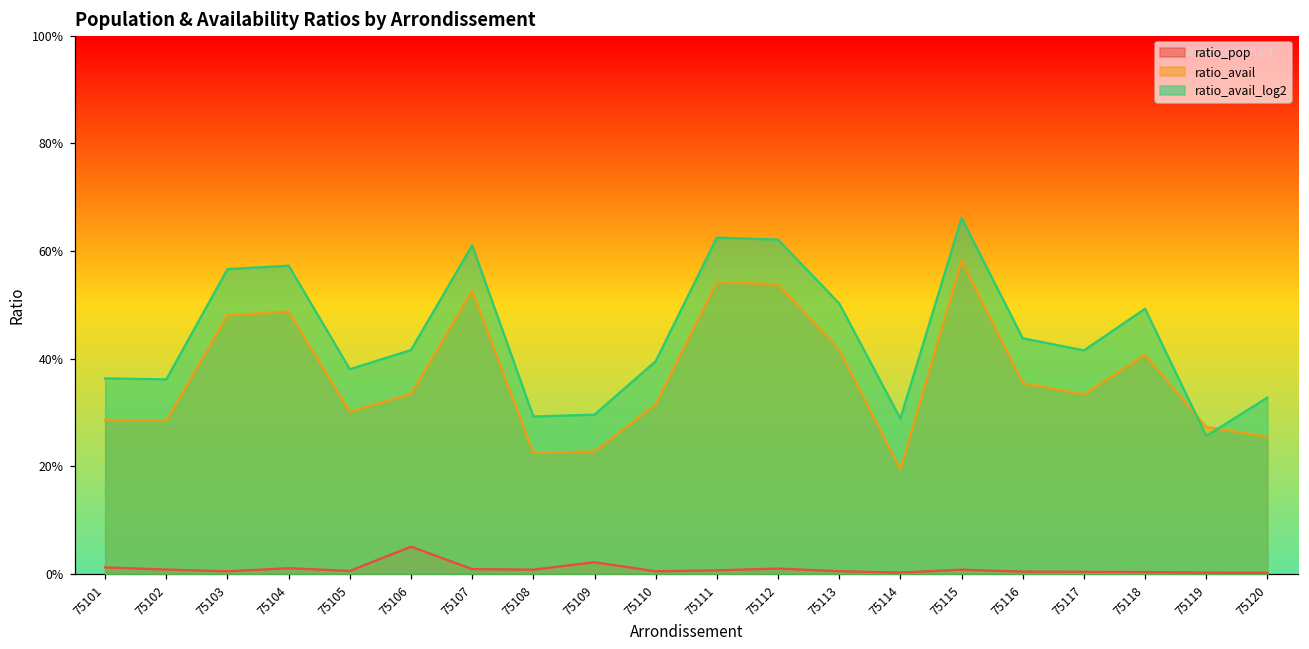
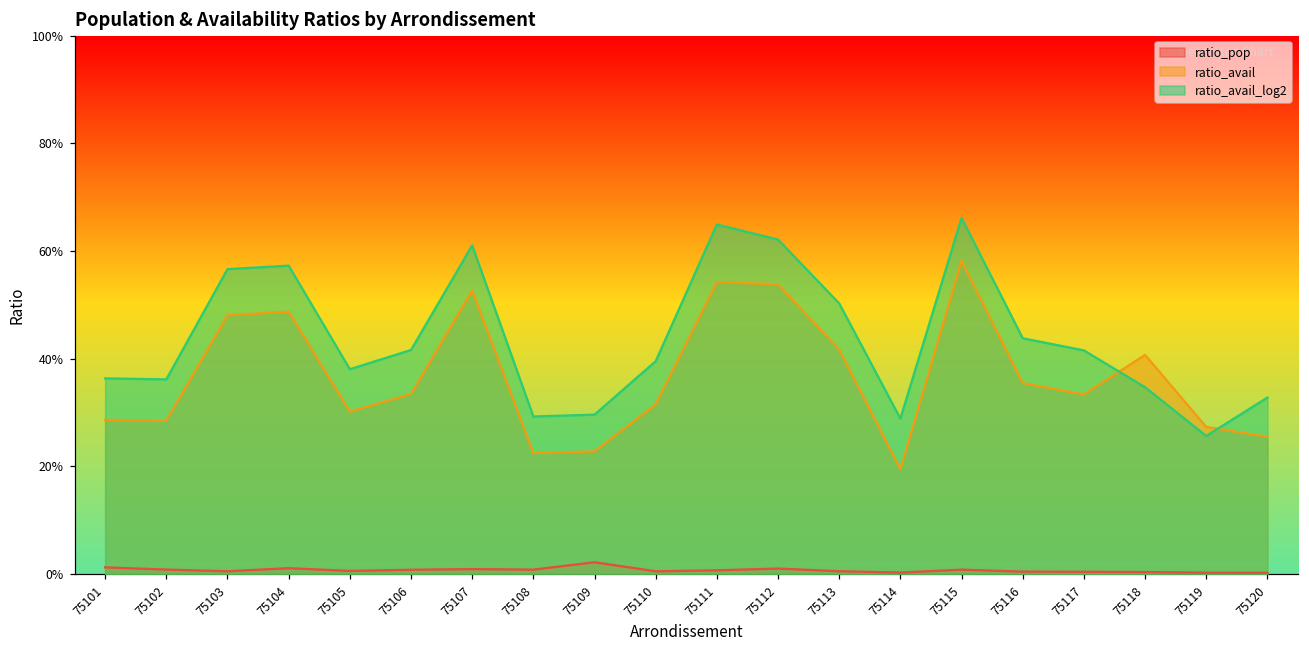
  {
    "ratio_pop": {
      "75101": "1%",
      "75102": "1%",
      "75103": "1%",
      "75104": "1%",
      "75105": "1%",
-     "75106": "5%",
+     "75106": "1%",
      "75107": "1%",
      "75108": "1%",
      "75109": "2%",
      "75110": "1%",
      "75111": "1%",
      "75112": "1%",
      "75113": "1%",
      "75114": "0%",
      "75115": "1%",
      "75116": "0%",
      "75117": "0%",
      "75118": "0%",
      "75119": "0%",
      "75120": "0%"
    },
    "ratio_avail": {
      "75101": "29%",
      "75102": "28%",
      "75103": "48%",
      "75104": "49%",
      "75105": "30%",
      "75106": "33%",
      "75107": "53%",
      "75108": "22%",
      "75109": "23%",
      "75110": "32%",
      "75111": "54%",
      "75112": "54%",
      "75113": "42%",
      "75114": "19%",
      "75115": "58%",
      "75116": "35%",
      "75117": "33%",
      "75118": "41%",
      "75119": "27%",
      "75120": "26%"
    },
    "ratio_avail_log2": {
      "75101": "36%",
      "75102": "36%",
      "75103": "57%",
      "75104": "57%",
      "75105": "38%",
      "75106": "42%",
      "75107": "61%",
      "75108": "29%",
      "75109": "30%",
      "75110": "40%",
-     "75111": "62%",
+     "75111": "65%",
      "75112": "62%",
      "75113": "50%",
      "75114": "29%",
      "75115": "66%",
      "75116": "44%",
      "75117": "42%",
-     "75118": "49%",
+     "75118": "35%",
      "75119": "26%",
      "75120": "33%"
    }
  }
